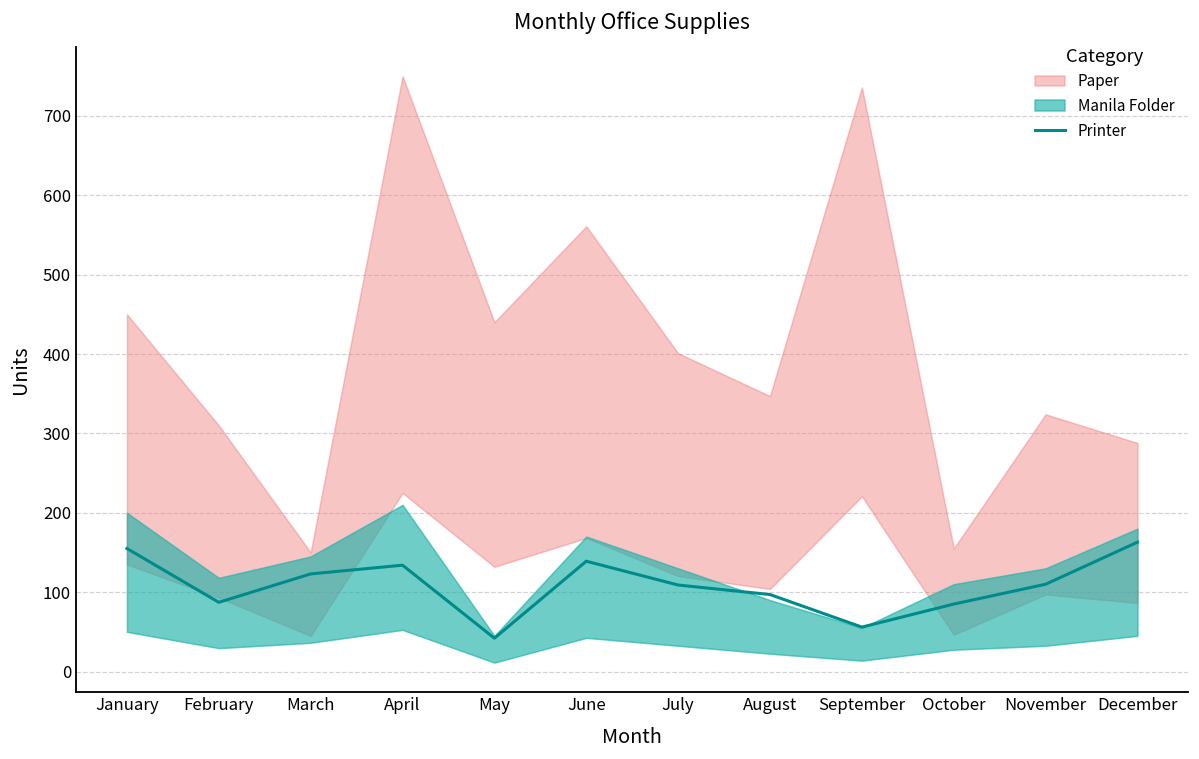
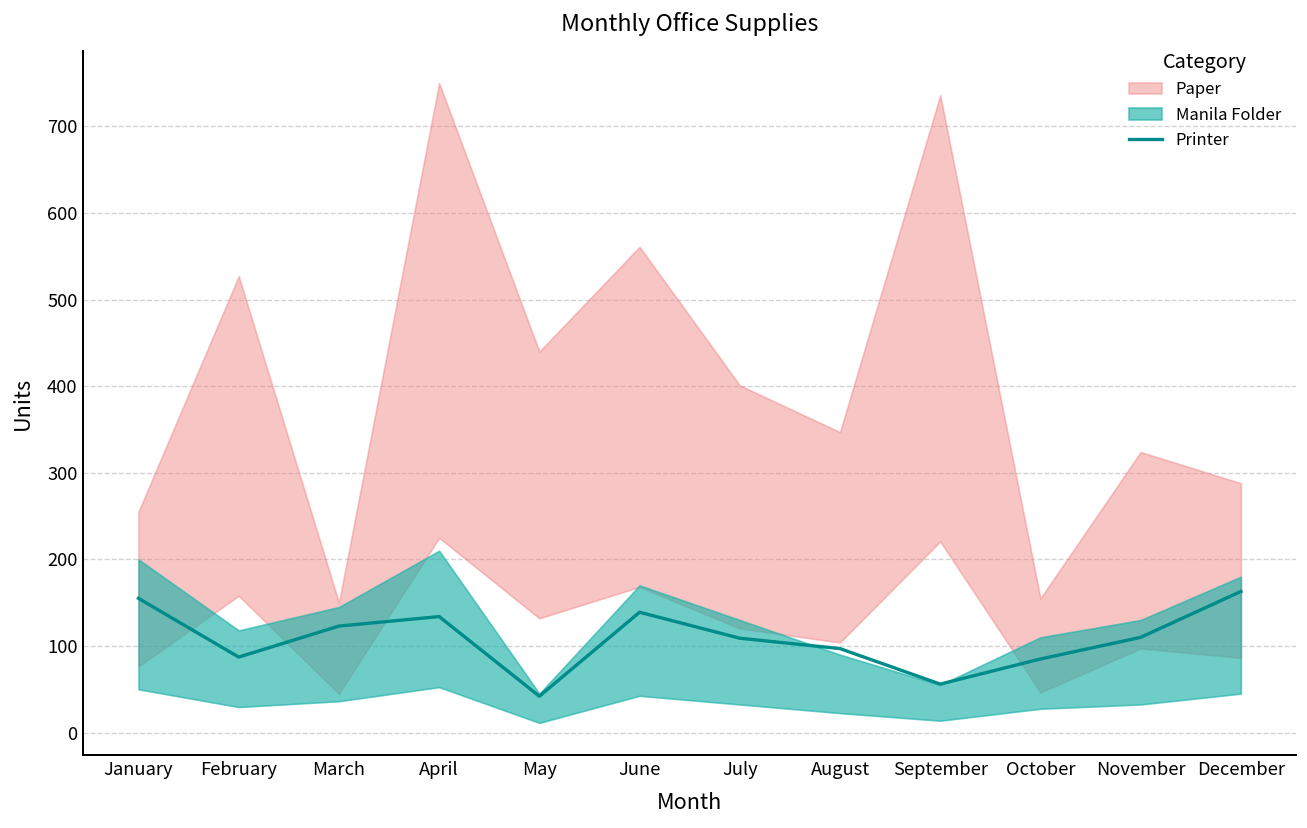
  {
    "Paper": {
-     "January": 450,
-     "February": 310
+     "January": 260,
+     "February": 530
    }
  }
